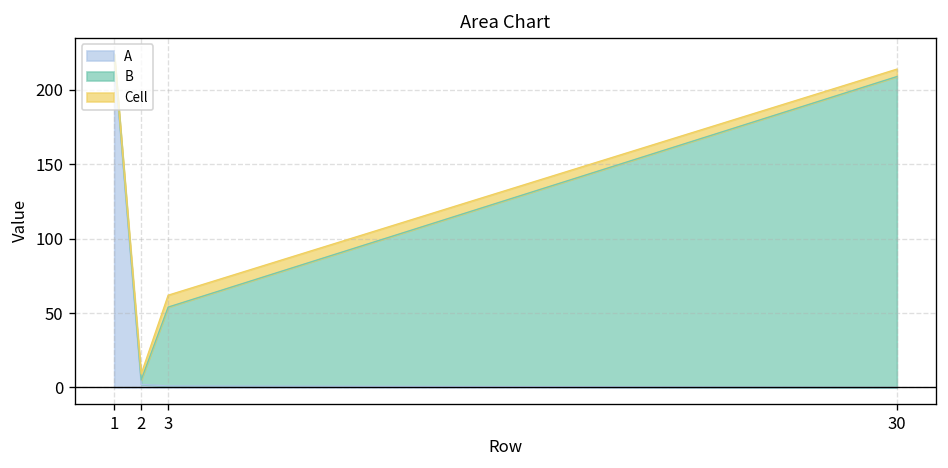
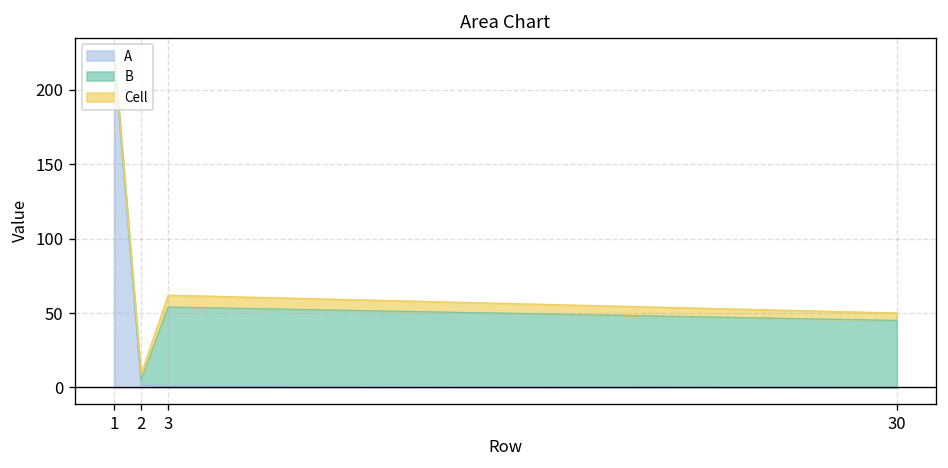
  {
    "A": {
      "2": 2,
      "3": 1,
      "30": 0
    },
    "B": {
      "2": 3,
      "3": 53,
-     "30": 209
+     "30": 45
    },
    "Cell": {
      "2": 4,
      "3": 8,
      "30": 5
    }
  }
